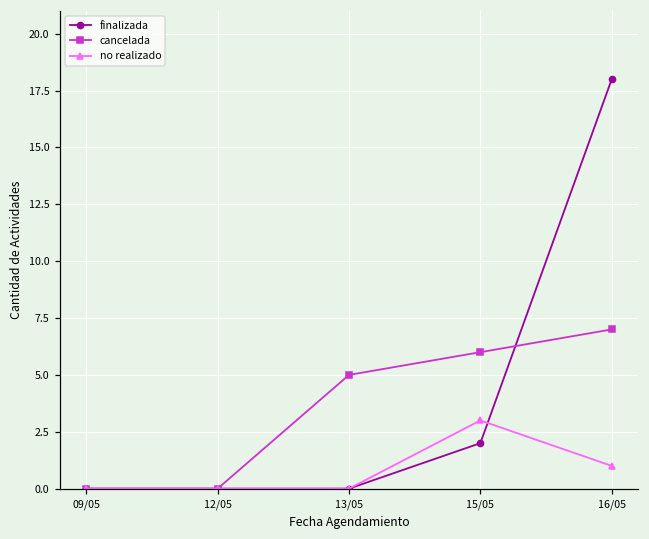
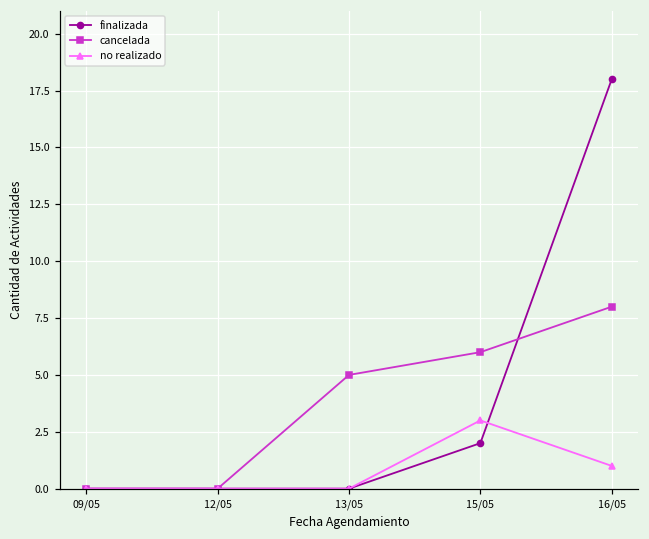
  {
    "finalizada": {
      "15/05": 2,
      "16/05": 18
    },
    "cancelada": {
      "13/05": 5,
      "15/05": 6,
-     "16/05": 7
+     "16/05": 8
    },
    "no realizado": {
      "15/05": 3,
      "16/05": 1
    }
  }
